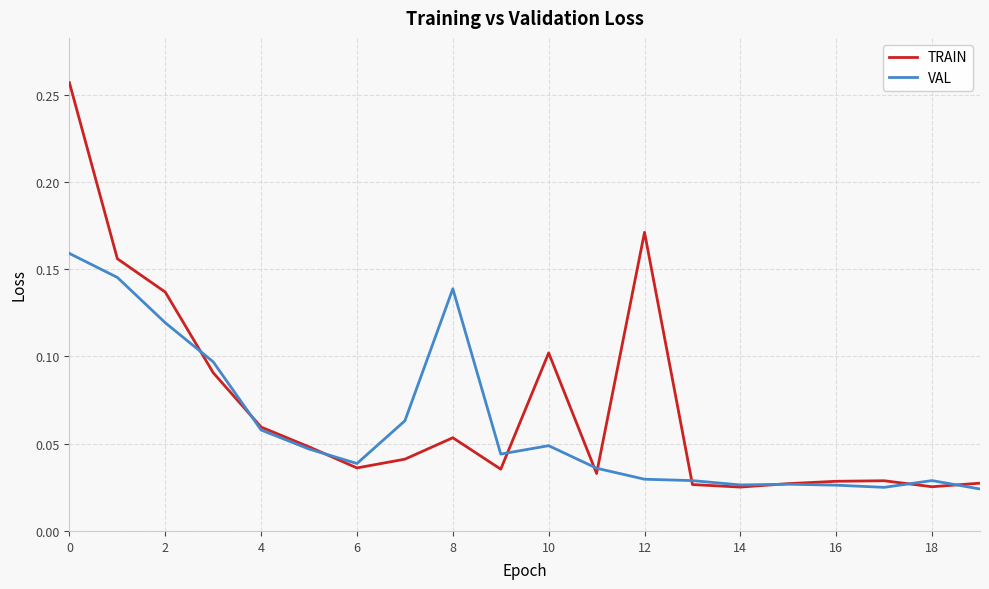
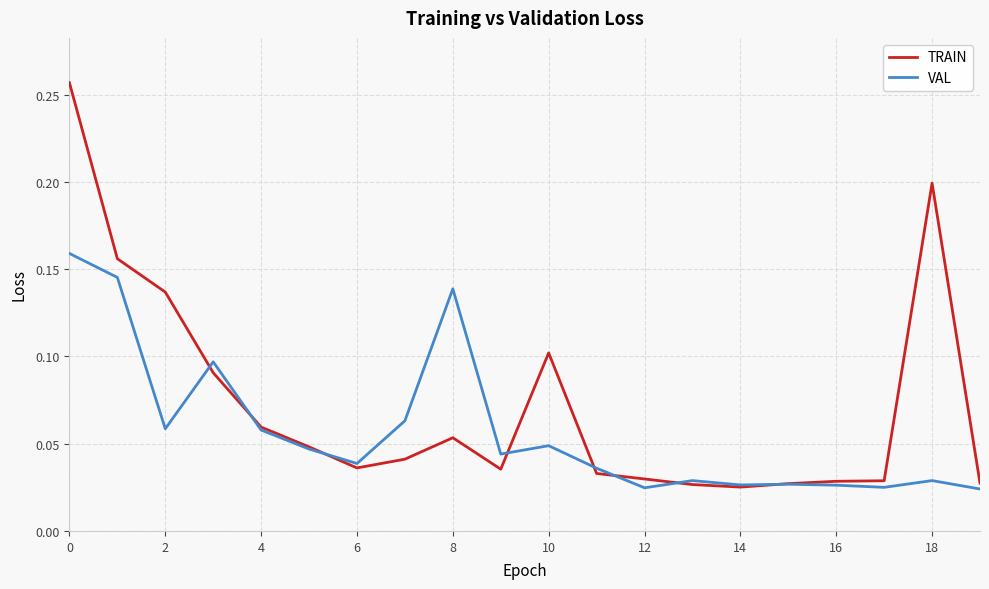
  {
    "TRAIN": {
      "0": 0.257,
      "2": 0.137,
      "4": 0.059,
      "6": 0.036,
      "8": 0.053,
      "10": 0.102,
-     "12": 0.171,
+     "12": 0.030,
      "16": 0.028,
-     "18": 0.025
+     "18": 0.199
    },
    "VAL": {
      "0": 0.159,
-     "2": 0.119,
+     "2": 0.059,
      "4": 0.058,
      "6": 0.039,
      "8": 0.139,
      "10": 0.049,
-     "12": 0.030,
+     "12": 0.025,
      "16": 0.026,
      "18": 0.029
    }
  }
